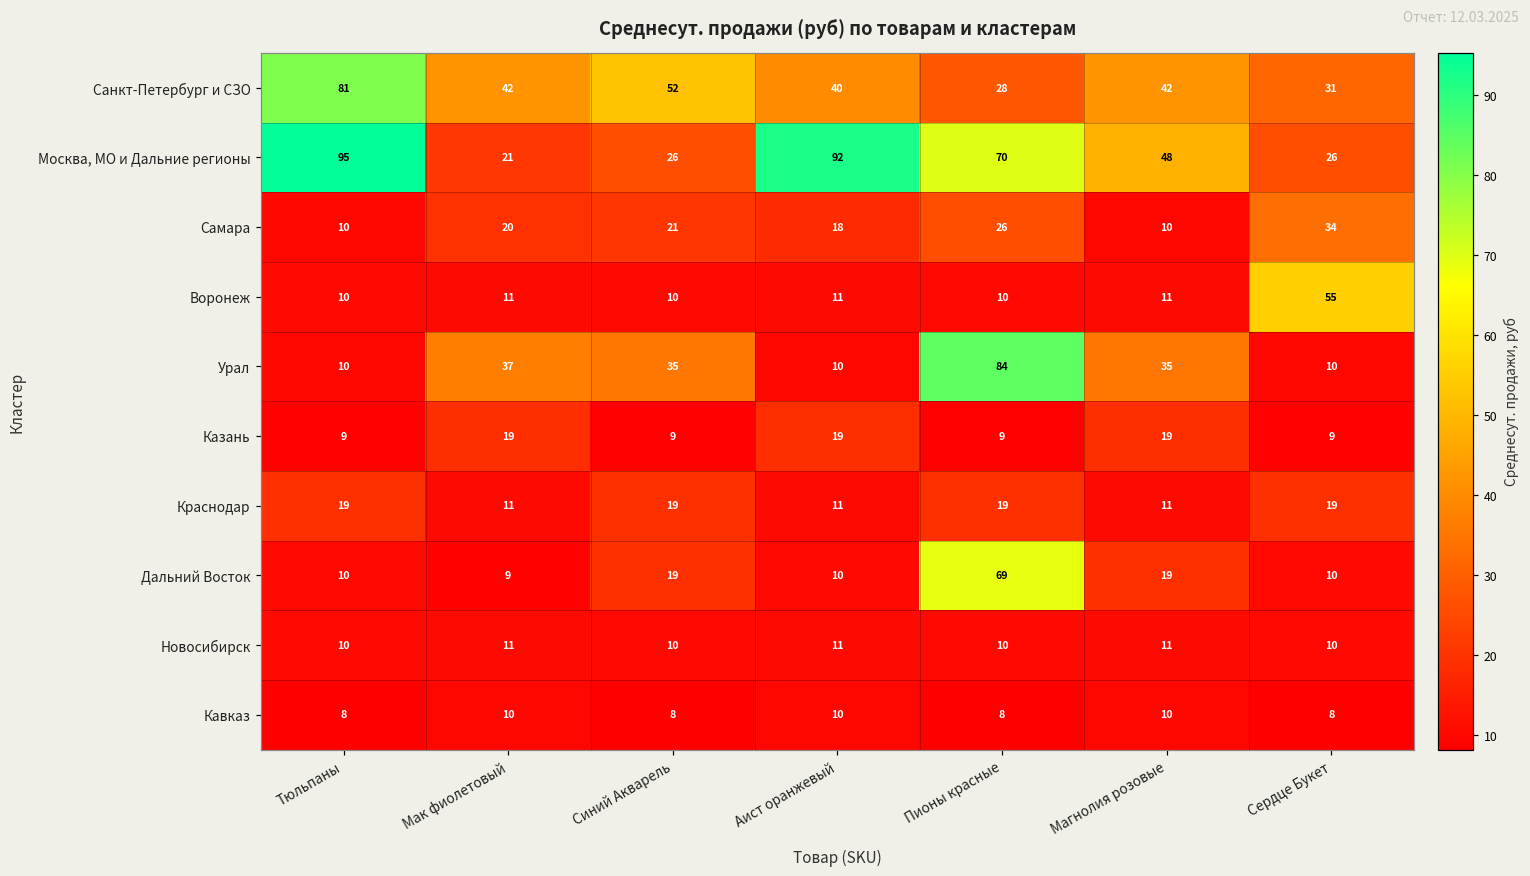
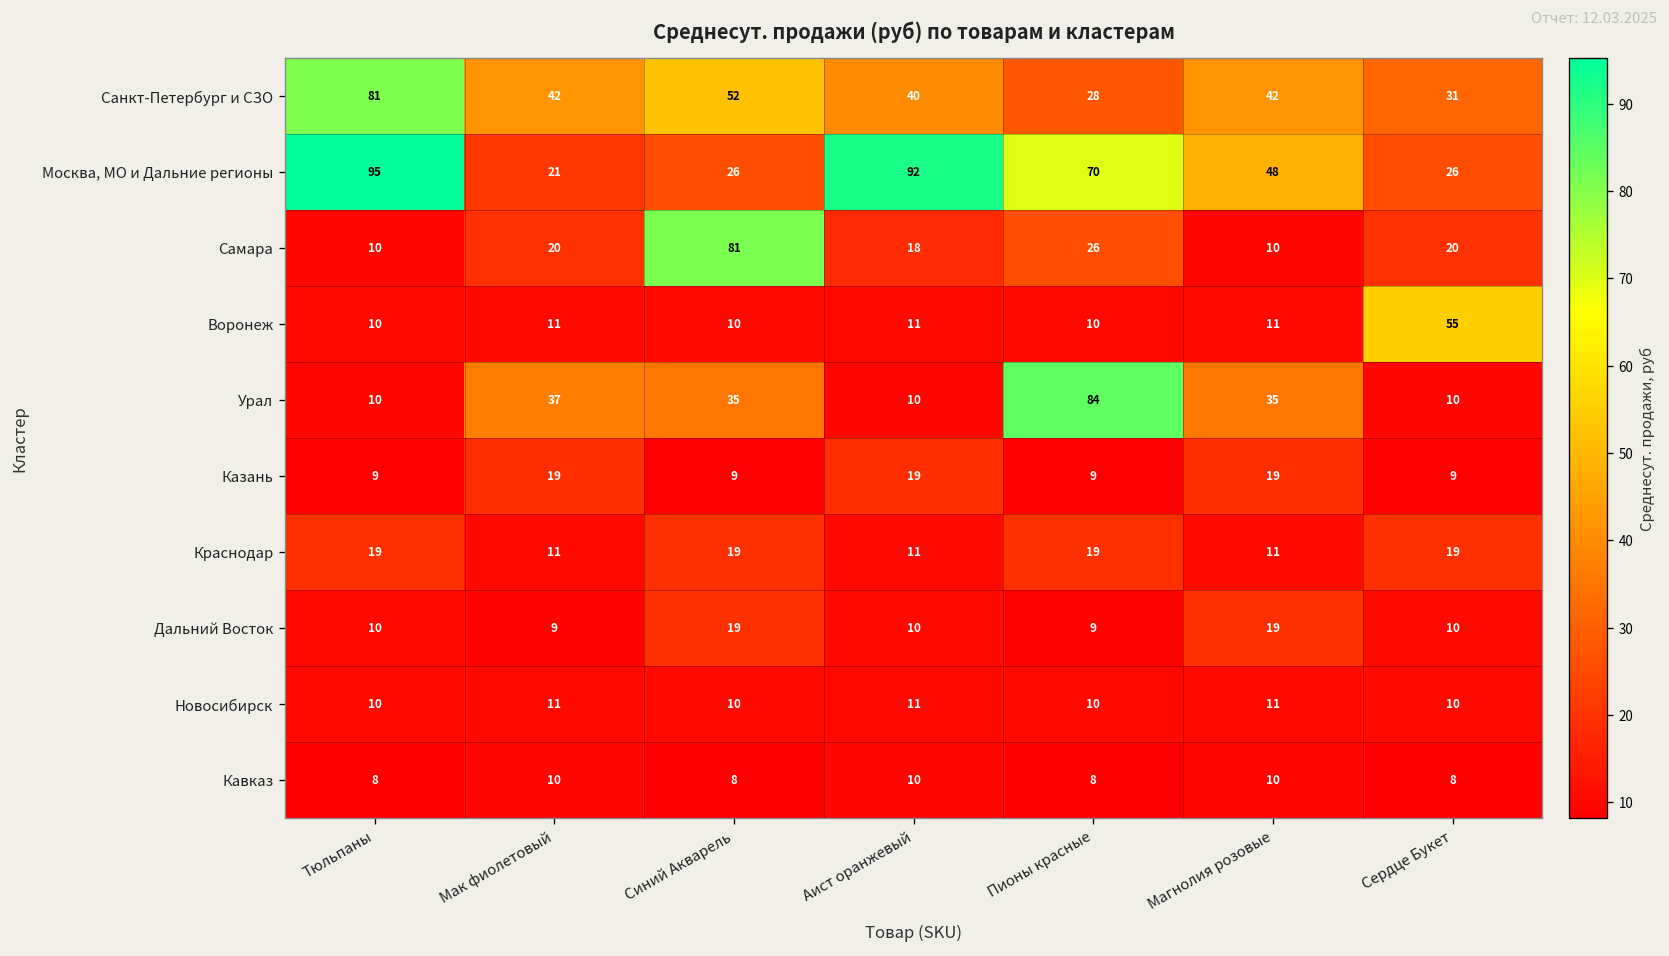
  {
    "Санкт-Петербург и СЗО": {
      "Тюльпаны": 81,
      "Мак фиолетовый": 42,
      "Синий Акварель": 52,
      "Аист оранжевый": 40,
      "Пионы красные": 28,
      "Магнолия розовые": 42,
      "Сердце Букет": 31
    },
    "Москва, МО и Дальние регионы": {
      "Тюльпаны": 95,
      "Мак фиолетовый": 21,
      "Синий Акварель": 26,
      "Аист оранжевый": 92,
      "Пионы красные": 70,
      "Магнолия розовые": 48,
      "Сердце Букет": 26
    },
    "Самара": {
      "Тюльпаны": 10,
      "Мак фиолетовый": 20,
-     "Синий Акварель": 21,
+     "Синий Акварель": 81,
      "Аист оранжевый": 18,
      "Пионы красные": 26,
      "Магнолия розовые": 10,
-     "Сердце Букет": 34
+     "Сердце Букет": 20
    },
    "Воронеж": {
      "Тюльпаны": 10,
      "Мак фиолетовый": 11,
      "Синий Акварель": 10,
      "Аист оранжевый": 11,
      "Пионы красные": 10,
      "Магнолия розовые": 11,
      "Сердце Букет": 55
    },
    "Урал": {
      "Тюльпаны": 10,
      "Мак фиолетовый": 37,
      "Синий Акварель": 35,
      "Аист оранжевый": 10,
      "Пионы красные": 84,
      "Магнолия розовые": 35,
      "Сердце Букет": 10
    },
    "Казань": {
      "Тюльпаны": 9,
      "Мак фиолетовый": 19,
      "Синий Акварель": 9,
      "Аист оранжевый": 19,
      "Пионы красные": 9,
      "Магнолия розовые": 19,
      "Сердце Букет": 9
    },
    "Краснодар": {
      "Тюльпаны": 19,
      "Мак фиолетовый": 11,
      "Синий Акварель": 19,
      "Аист оранжевый": 11,
      "Пионы красные": 19,
      "Магнолия розовые": 11,
      "Сердце Букет": 19
    },
    "Дальний Восток": {
      "Тюльпаны": 10,
      "Мак фиолетовый": 9,
      "Синий Акварель": 19,
      "Аист оранжевый": 10,
-     "Пионы красные": 69,
+     "Пионы красные": 9,
      "Магнолия розовые": 19,
      "Сердце Букет": 10
    },
    "Новосибирск": {
      "Тюльпаны": 10,
      "Мак фиолетовый": 11,
      "Синий Акварель": 10,
      "Аист оранжевый": 11,
      "Пионы красные": 10,
      "Магнолия розовые": 11,
      "Сердце Букет": 10
    },
    "Кавказ": {
      "Тюльпаны": 8,
      "Мак фиолетовый": 10,
      "Синий Акварель": 8,
      "Аист оранжевый": 10,
      "Пионы красные": 8,
      "Магнолия розовые": 10,
      "Сердце Букет": 8
    }
  }
